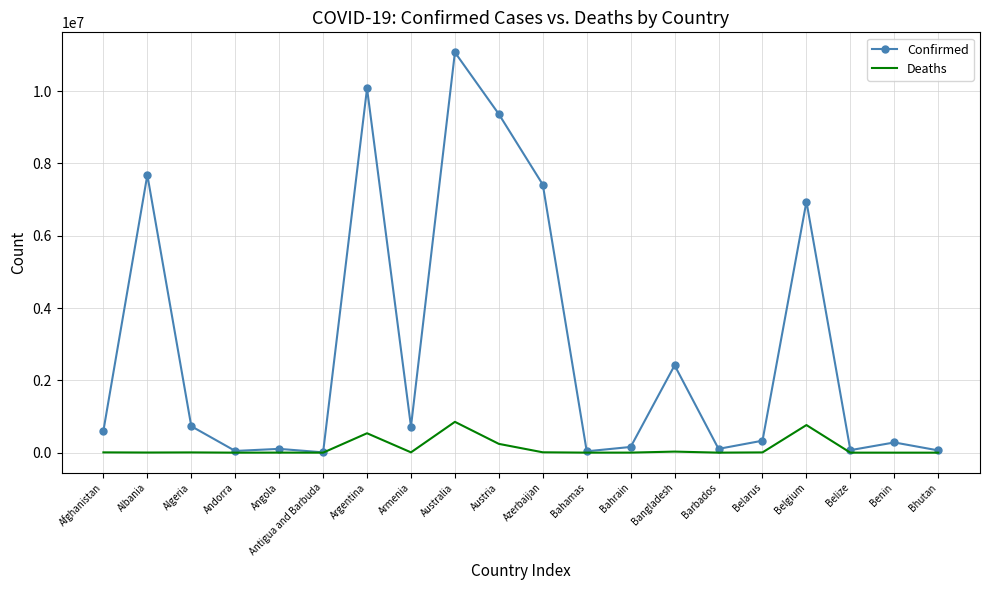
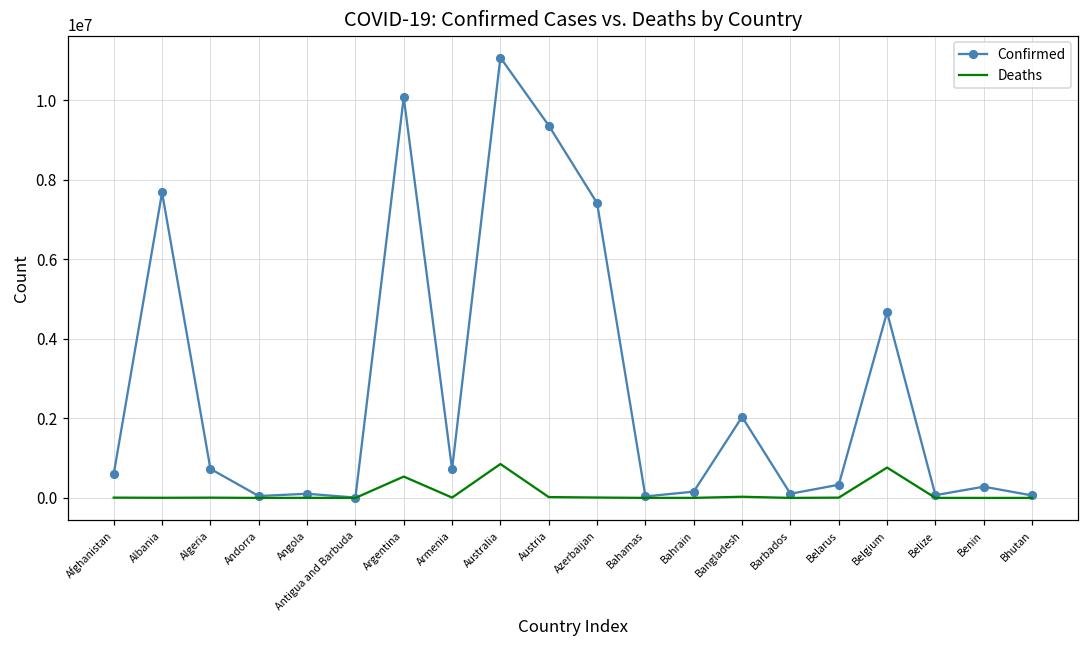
  {
    "Confirmed": {
      "Afghanistan": 600000,
      "Albania": 7700000,
      "Algeria": 700000,
      "Angola": 100000,
      "Argentina": 10100000,
      "Armenia": 700000,
      "Australia": 11100000,
      "Austria": 9400000,
      "Azerbaijan": 7400000,
      "Bahrain": 200000,
-     "Bangladesh": 2400000,
+     "Bangladesh": 2000000,
      "Barbados": 100000,
      "Belarus": 300000,
-     "Belgium": 6900000,
+     "Belgium": 4700000,
      "Benin": 300000
    },
    "Deaths": {
      "Afghanistan": 0,
      "Albania": 0,
      "Algeria": 0,
      "Angola": 0,
      "Argentina": 500000,
      "Armenia": 0,
      "Australia": 900000,
-     "Austria": 200000,
+     "Austria": 0,
      "Azerbaijan": 0,
      "Bahrain": 0,
      "Bangladesh": 0,
      "Barbados": 0,
      "Belarus": 0,
      "Belgium": 800000,
      "Benin": 0
    }
  }
